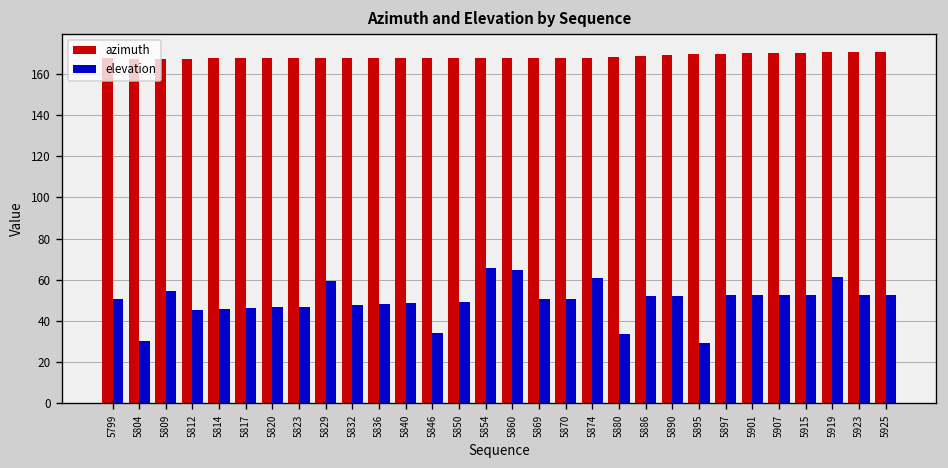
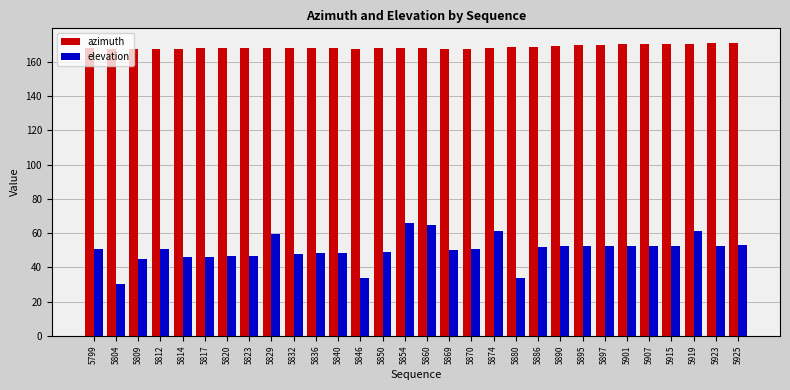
  {
    "azimuth": {
      "5812": 167,
      "5814": 168,
      "5817": 168,
      "5820": 168,
      "5823": 168,
      "5829": 168,
      "5832": 168,
      "5836": 168,
      "5840": 168,
      "5846": 168,
      "5850": 168,
      "5854": 168,
      "5860": 168,
      "5869": 168,
      "5870": 168,
      "5874": 168,
      "5880": 168,
      "5886": 169,
      "5890": 169,
      "5895": 170,
      "5897": 170,
      "5901": 170,
      "5907": 170,
      "5915": 170,
      "5919": 171,
      "5923": 171,
      "5925": 171
    },
    "elevation": {
      "5799": 51,
      "5804": 30,
-     "5809": 54,
-     "5812": 45,
+     "5809": 45,
+     "5812": 50,
      "5814": 46,
      "5817": 46,
      "5820": 47,
      "5823": 47,
      "5829": 59,
      "5832": 48,
      "5836": 48,
      "5840": 49,
      "5846": 34,
      "5850": 49,
      "5854": 66,
      "5860": 65,
      "5869": 50,
      "5870": 51,
      "5874": 61,
      "5880": 34,
      "5886": 52,
      "5890": 52,
-     "5895": 29,
+     "5895": 53,
      "5897": 53,
      "5901": 53,
      "5907": 53,
      "5915": 53,
      "5919": 61,
      "5923": 53,
      "5925": 53
    }
  }
